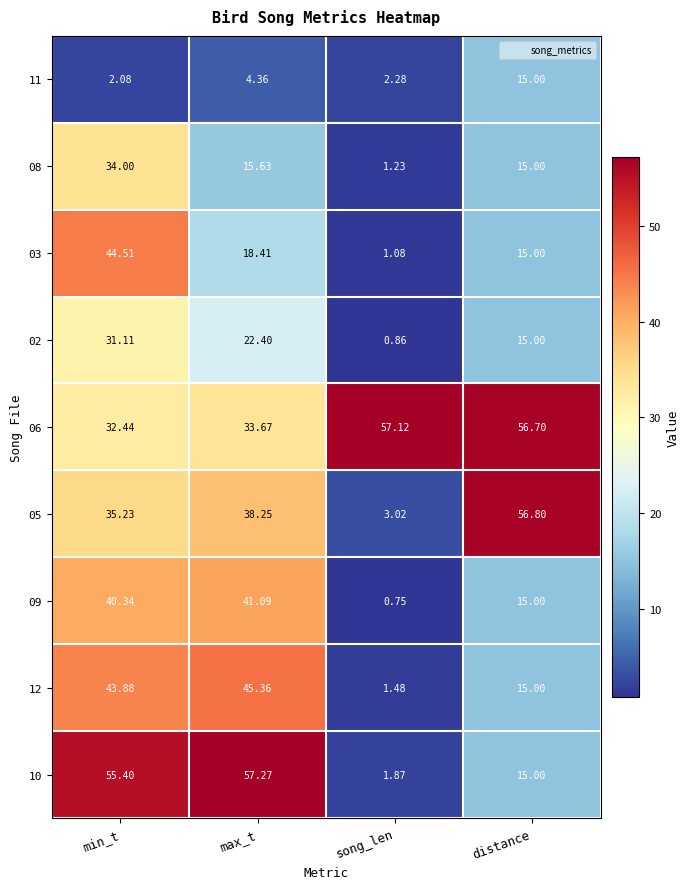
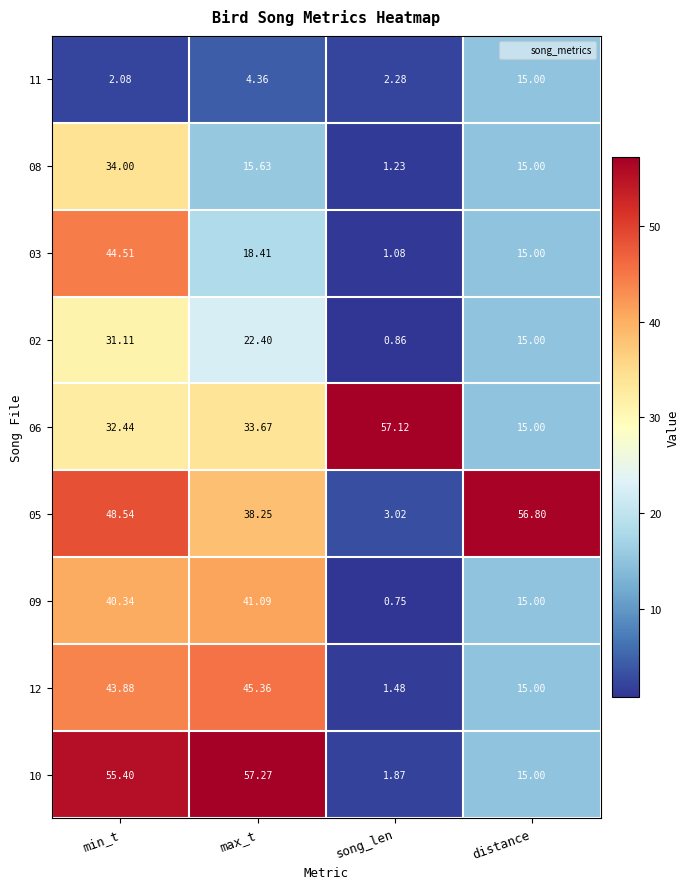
  {
    "11": {
      "min_t": 2.08,
      "max_t": 4.36,
      "song_len": 2.28,
      "distance": 15.00
    },
    "08": {
      "min_t": 34.00,
      "max_t": 15.63,
      "song_len": 1.23,
      "distance": 15.00
    },
    "03": {
      "min_t": 44.51,
      "max_t": 18.41,
      "song_len": 1.08,
      "distance": 15.00
    },
    "02": {
      "min_t": 31.11,
      "max_t": 22.40,
      "song_len": 0.86,
      "distance": 15.00
    },
    "06": {
      "min_t": 32.44,
      "max_t": 33.67,
      "song_len": 57.12,
-     "distance": 56.70
+     "distance": 15.00
    },
    "05": {
-     "min_t": 35.23,
+     "min_t": 48.54,
      "max_t": 38.25,
      "song_len": 3.02,
      "distance": 56.80
    },
    "09": {
      "min_t": 40.34,
      "max_t": 41.09,
      "song_len": 0.75,
      "distance": 15.00
    },
    "12": {
      "min_t": 43.88,
      "max_t": 45.36,
      "song_len": 1.48,
      "distance": 15.00
    },
    "10": {
      "min_t": 55.40,
      "max_t": 57.27,
      "song_len": 1.87,
      "distance": 15.00
    }
  }
